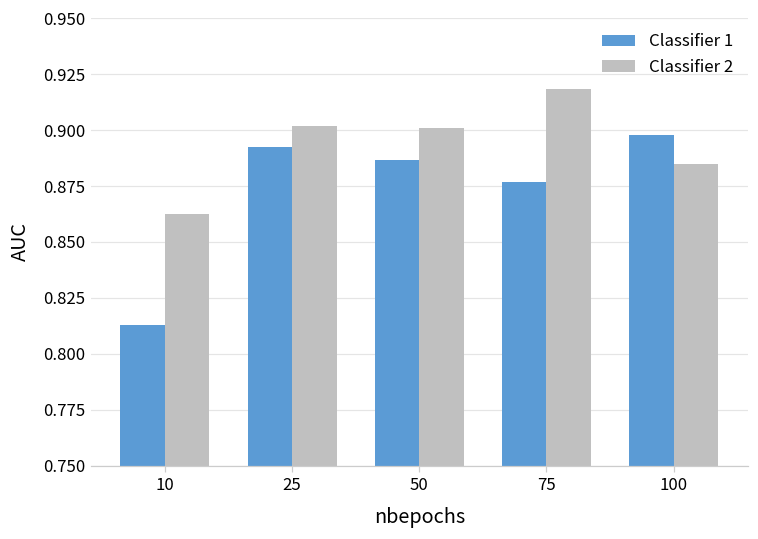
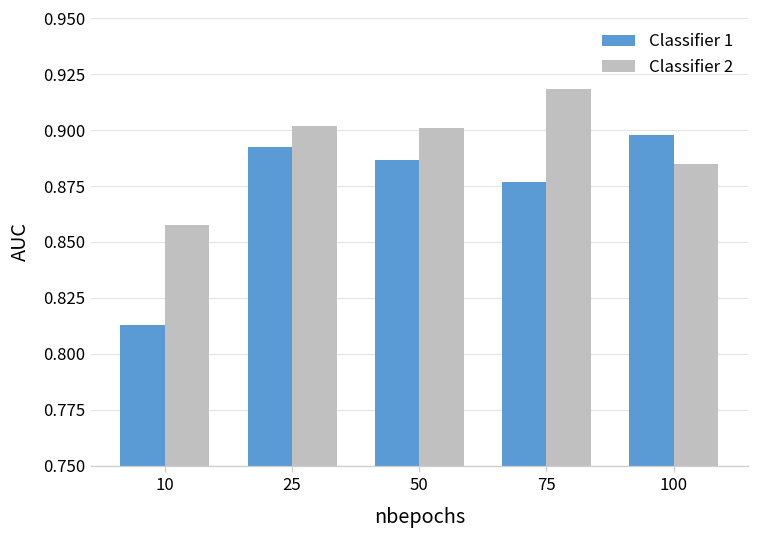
  {
    "Classifier 1": {
      "10": 0.813,
      "25": 0.892,
      "50": 0.887,
      "75": 0.877,
      "100": 0.898
    },
    "Classifier 2": {
-     "10": 0.863,
+     "10": 0.857,
      "25": 0.902,
      "50": 0.901,
      "75": 0.918,
      "100": 0.885
    }
  }
